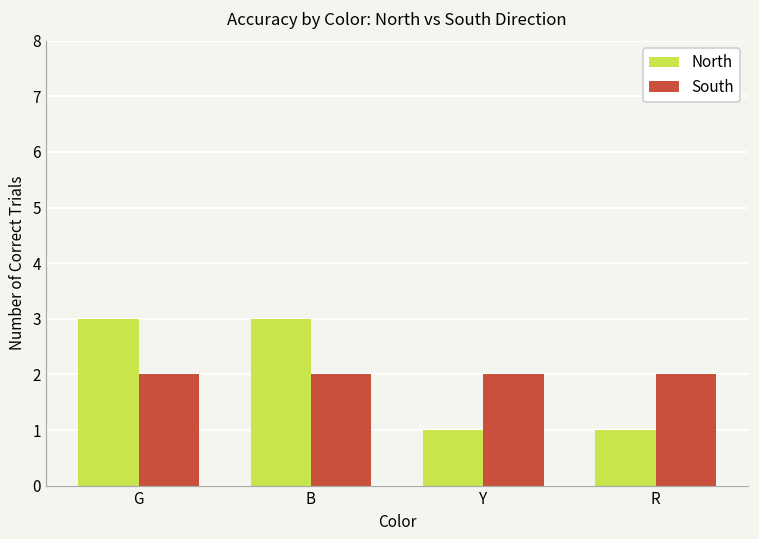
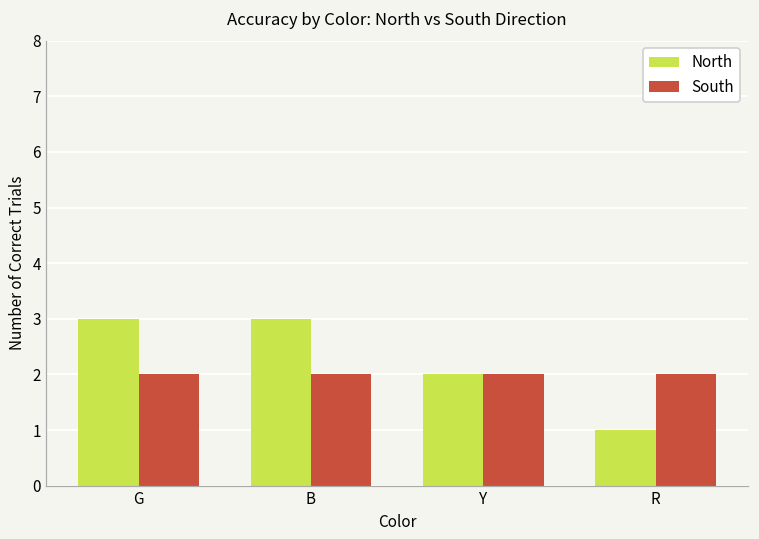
  {
    "North": {
      "G": 3,
      "B": 3,
-     "Y": 1,
+     "Y": 2,
      "R": 1
    },
    "South": {
      "G": 2,
      "B": 2,
      "Y": 2,
      "R": 2
    }
  }
